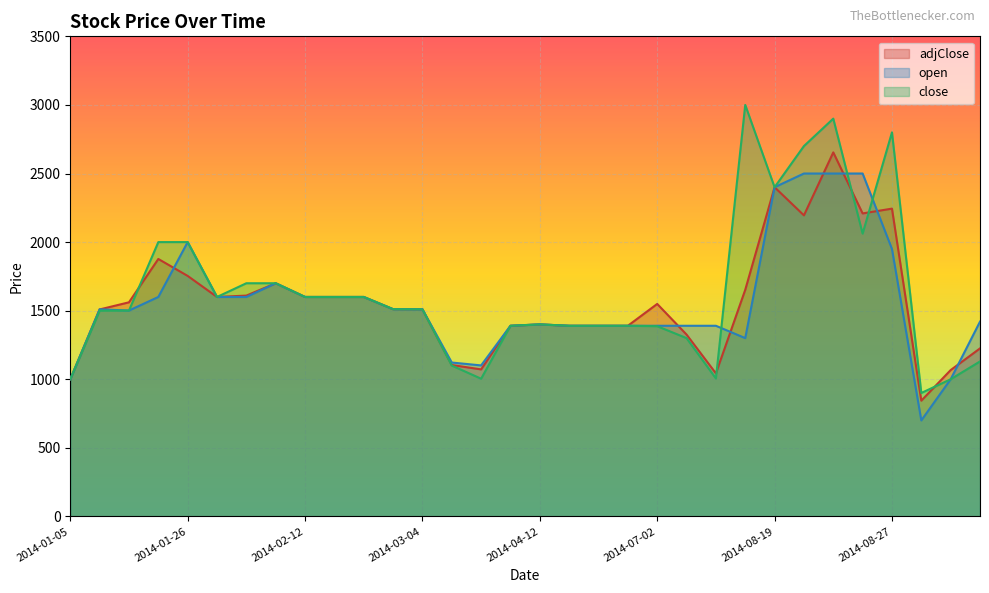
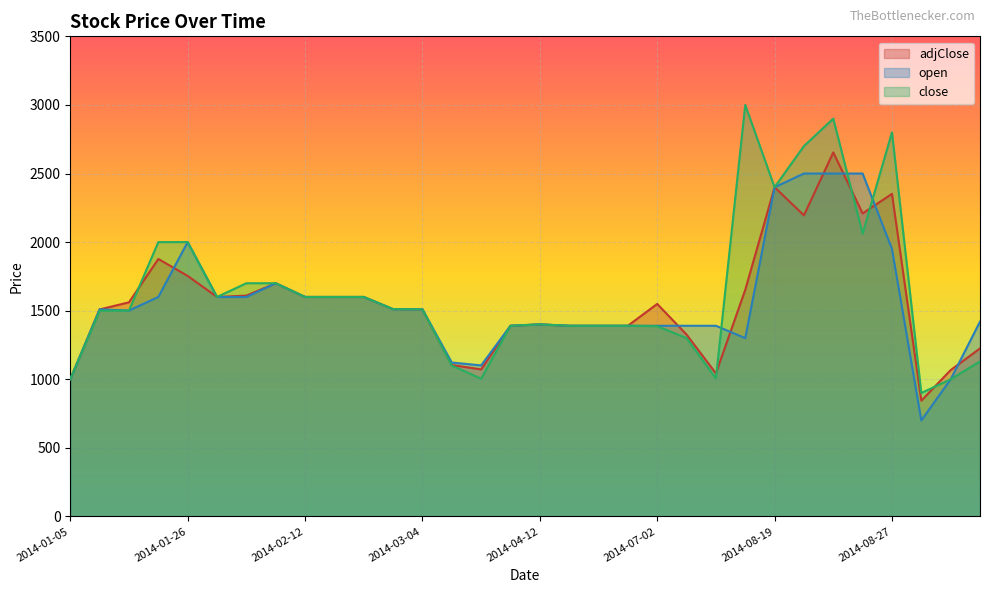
  {
    "adjClose": {
      "2014-01-26": 1750,
      "2014-07-02": 1550,
-     "2014-08-27": 2240
+     "2014-08-27": 2350
    }
  }
